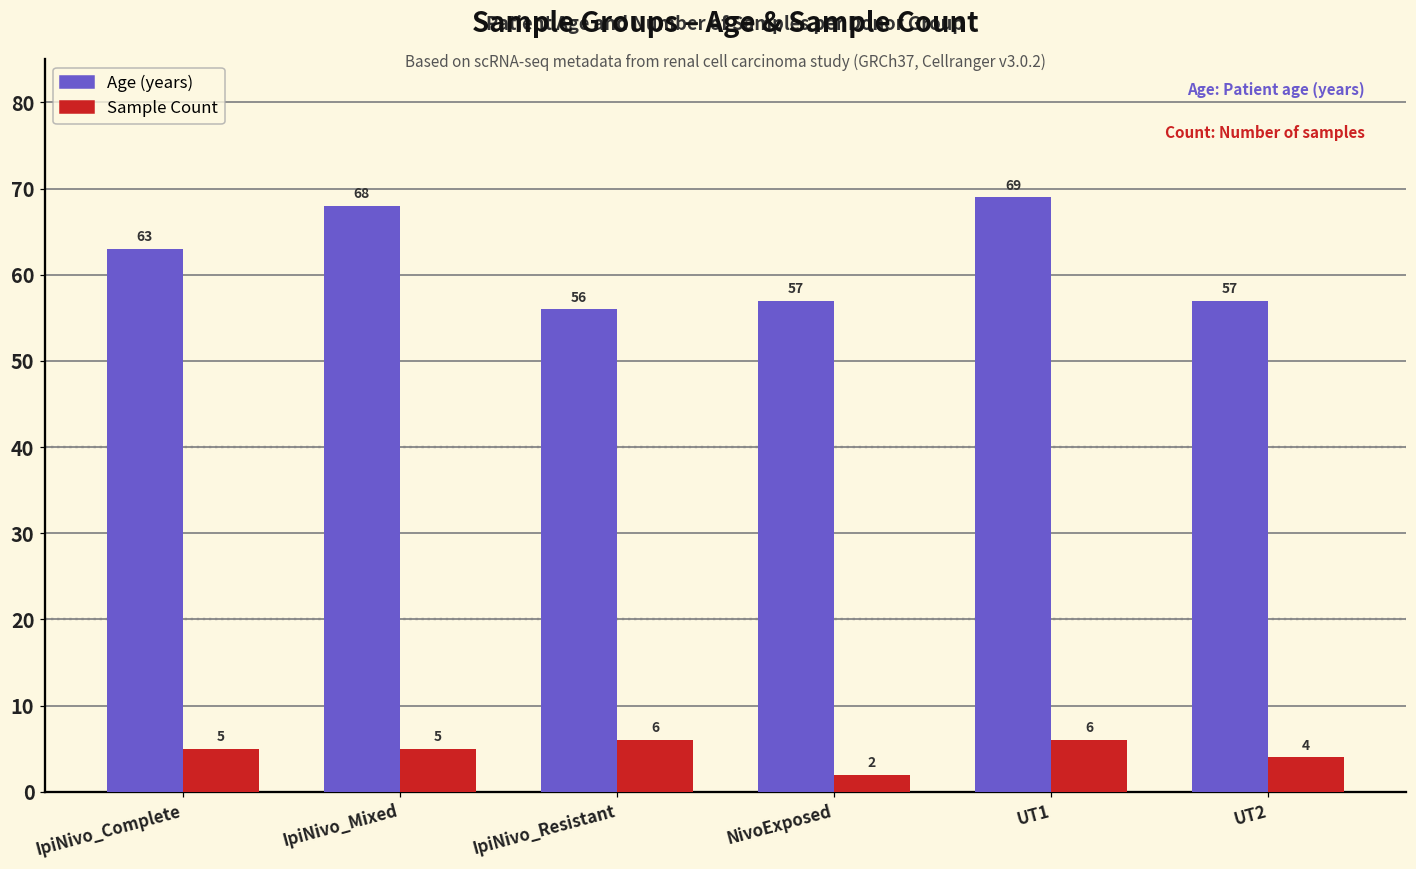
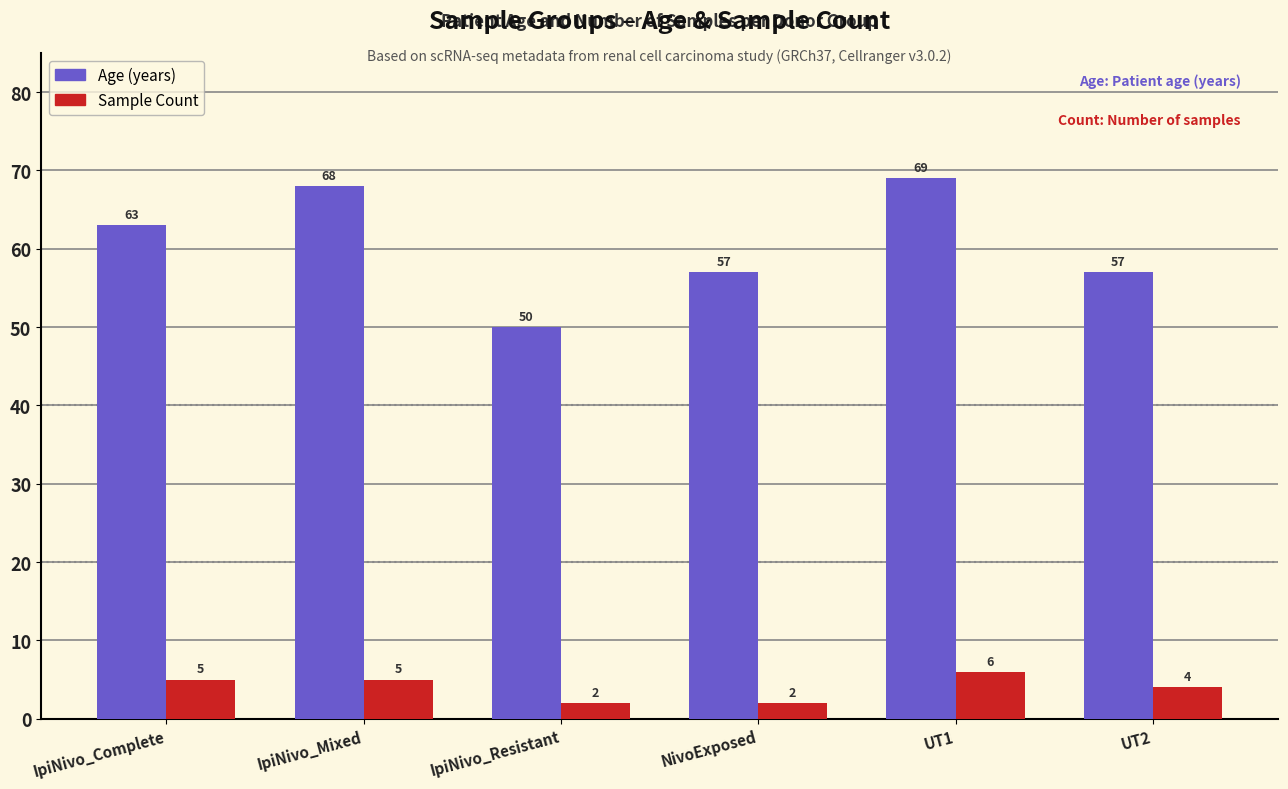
  {
    "Age (years)": {
      "IpiNivo_Complete": 63,
      "IpiNivo_Mixed": 68,
-     "IpiNivo_Resistant": 56,
+     "IpiNivo_Resistant": 50,
      "NivoExposed": 57,
      "UT1": 69,
      "UT2": 57
    },
    "Sample Count": {
      "IpiNivo_Complete": 5,
      "IpiNivo_Mixed": 5,
-     "IpiNivo_Resistant": 6,
+     "IpiNivo_Resistant": 2,
      "NivoExposed": 2,
      "UT1": 6,
      "UT2": 4
    }
  }
